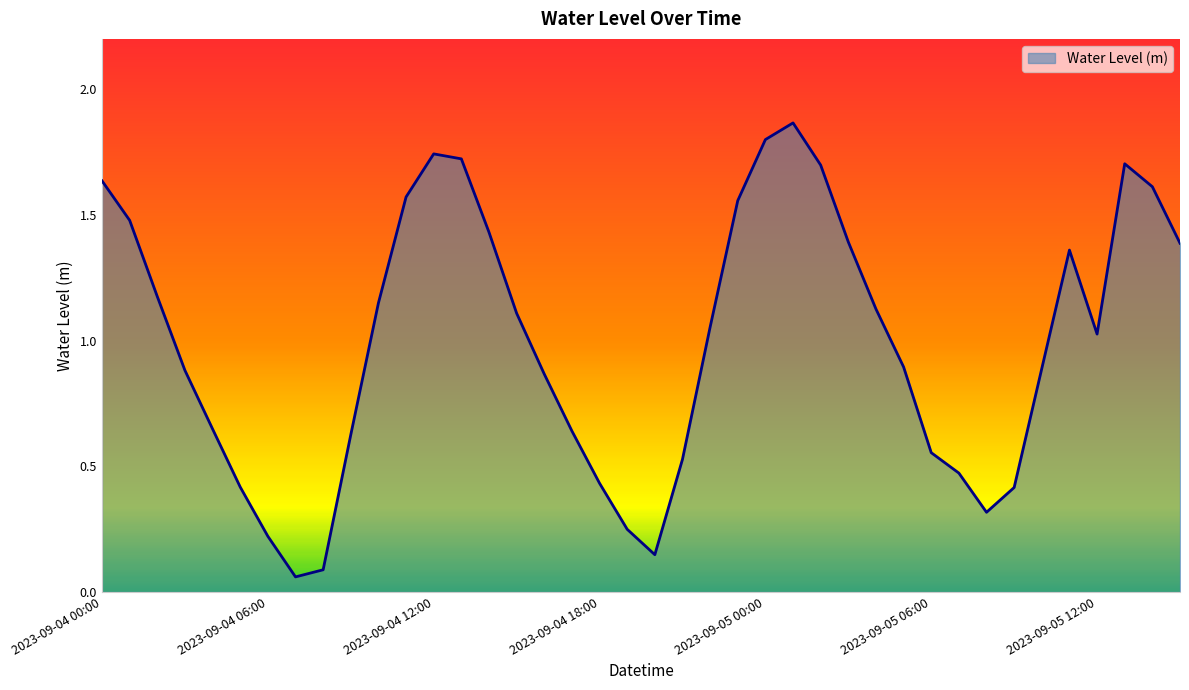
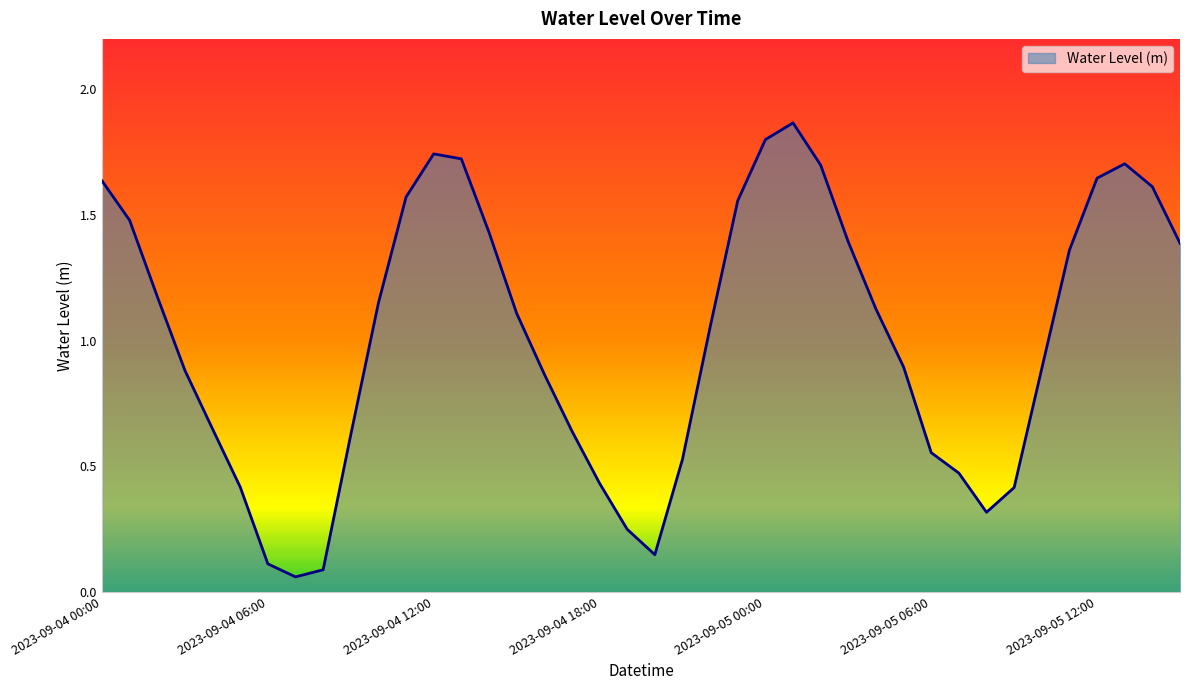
  {
    "2023-09-04 00:00": 1.64,
-   "2023-09-04 06:00": 0.22,
+   "2023-09-04 06:00": 0.11,
    "2023-09-04 12:00": 1.74,
    "2023-09-04 18:00": 0.43,
    "2023-09-05 00:00": 1.80,
    "2023-09-05 06:00": 0.55,
-   "2023-09-05 12:00": 1.03
+   "2023-09-05 12:00": 1.65
  }
